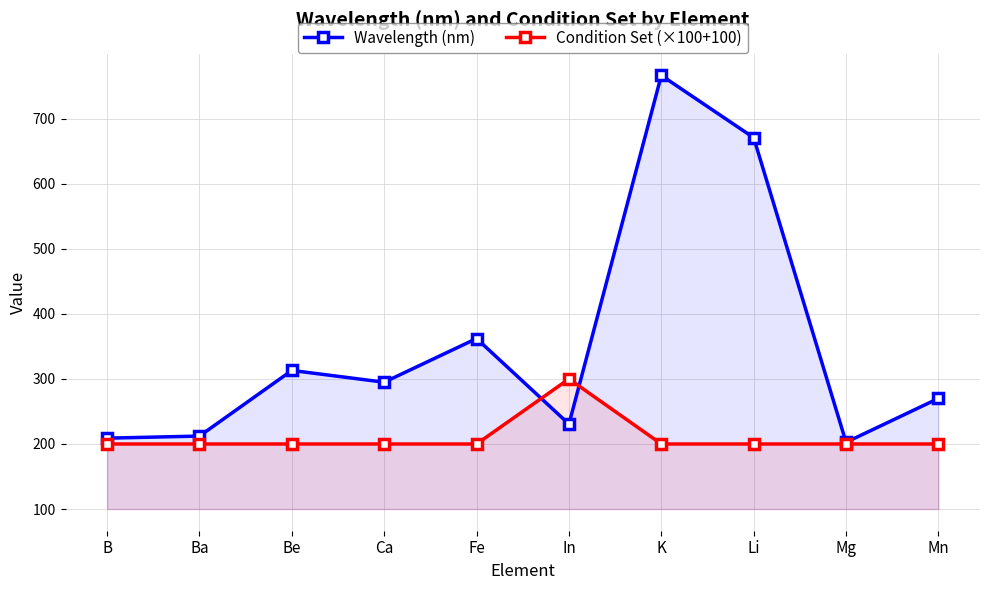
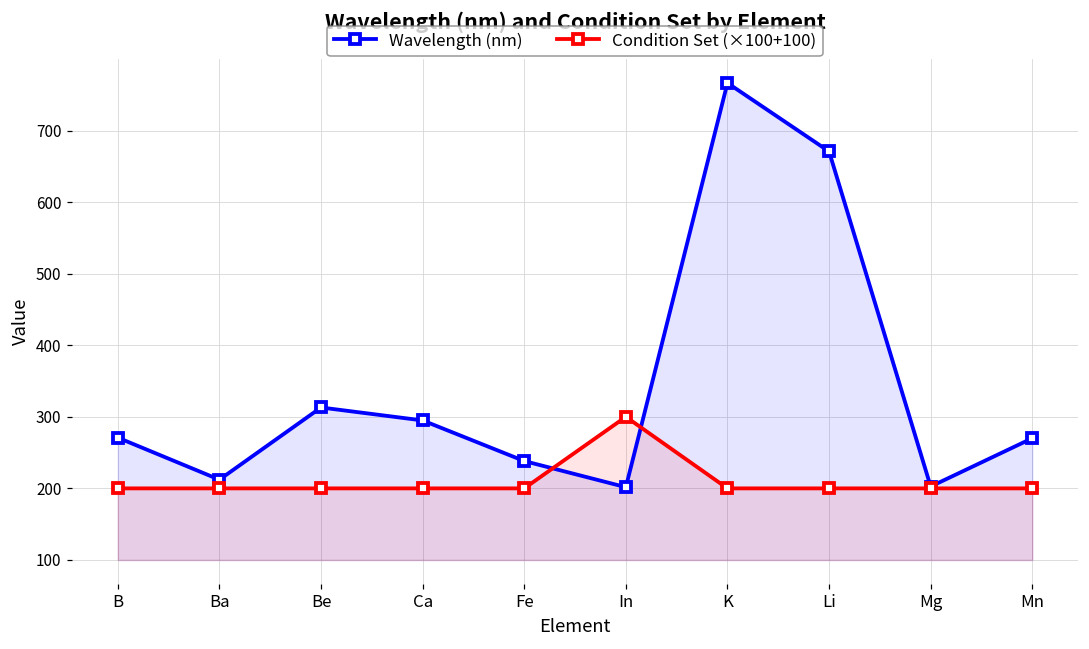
  {
    "Wavelength (nm)": {
-     "B": 210,
+     "B": 270,
      "Ba": 210,
      "Be": 310,
      "Ca": 290,
-     "Fe": 360,
-     "In": 230,
+     "Fe": 240,
+     "In": 200,
      "K": 770,
      "Li": 670,
      "Mn": 270
    },
    "Condition Set (×100+100)": {
      "B": 200,
      "Ba": 200,
      "Be": 200,
      "Ca": 200,
      "Fe": 200,
      "In": 300,
      "K": 200,
      "Li": 200,
      "Mn": 200
    }
  }
